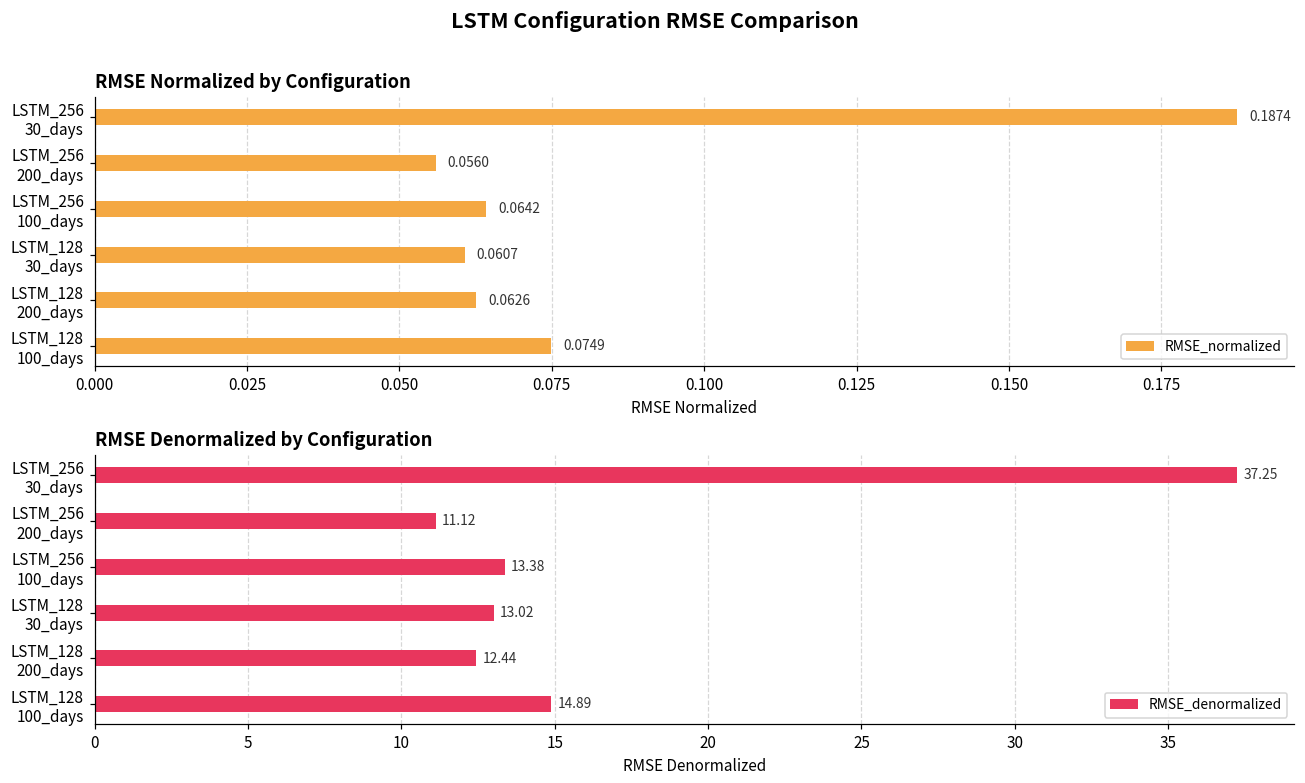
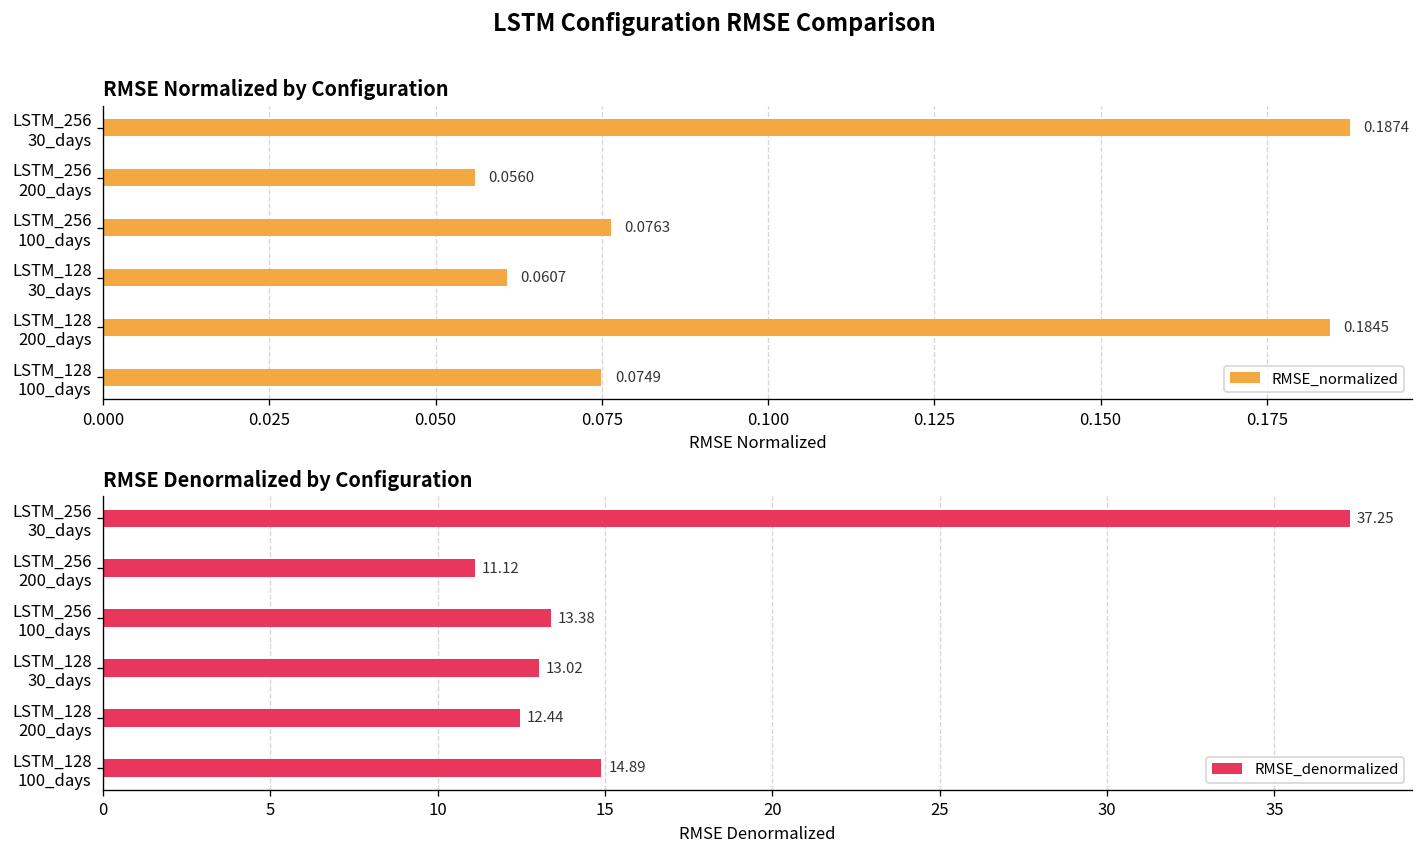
  {
    "RMSE Normalized by Configuration": {
      "LSTM_256 30_days": 0.1874,
      "LSTM_256 200_days": 0.0560,
-     "LSTM_256 100_days": 0.0642,
+     "LSTM_256 100_days": 0.0763,
      "LSTM_128 30_days": 0.0607,
-     "LSTM_128 200_days": 0.0626,
+     "LSTM_128 200_days": 0.1845,
      "LSTM_128 100_days": 0.0749
    },
    "RMSE Denormalized by Configuration": {
      "LSTM_256 30_days": 37.25,
      "LSTM_256 200_days": 11.12,
      "LSTM_256 100_days": 13.38,
      "LSTM_128 30_days": 13.02,
      "LSTM_128 200_days": 12.44,
      "LSTM_128 100_days": 14.89
    }
  }
